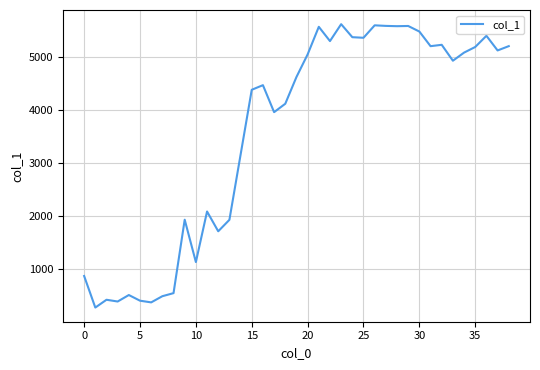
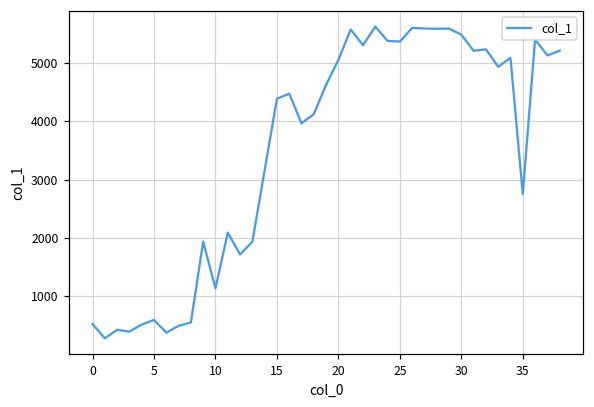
  {
-   "0": 900,
-   "5": 400,
+   "0": 500,
+   "5": 600,
    "10": 1100,
    "15": 4400,
    "20": 5100,
    "25": 5400,
    "30": 5500,
-   "35": 5200
+   "35": 2800
  }
